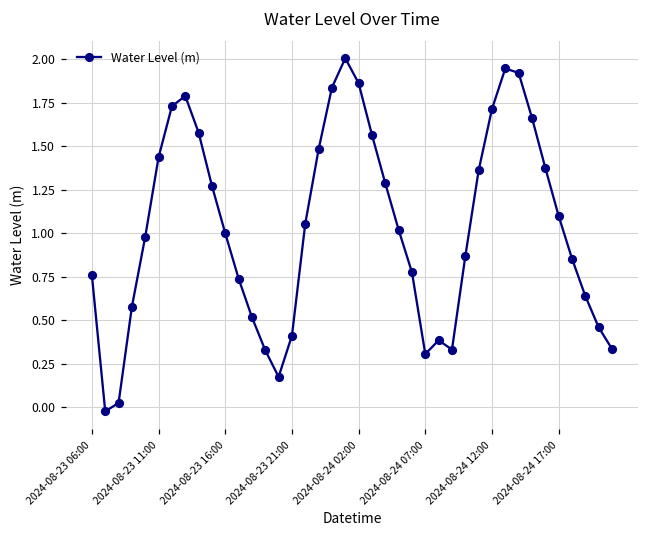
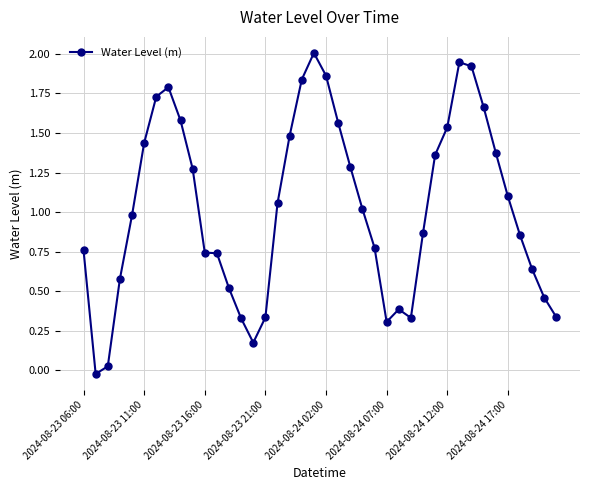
  {
    "2024-08-23 06:00": 0.76,
    "2024-08-23 11:00": 1.44,
-   "2024-08-23 16:00": 1.00,
-   "2024-08-23 21:00": 0.41,
+   "2024-08-23 16:00": 0.74,
+   "2024-08-23 21:00": 0.33,
    "2024-08-24 02:00": 1.86,
    "2024-08-24 07:00": 0.31,
-   "2024-08-24 12:00": 1.71,
+   "2024-08-24 12:00": 1.54,
    "2024-08-24 17:00": 1.10
  }
